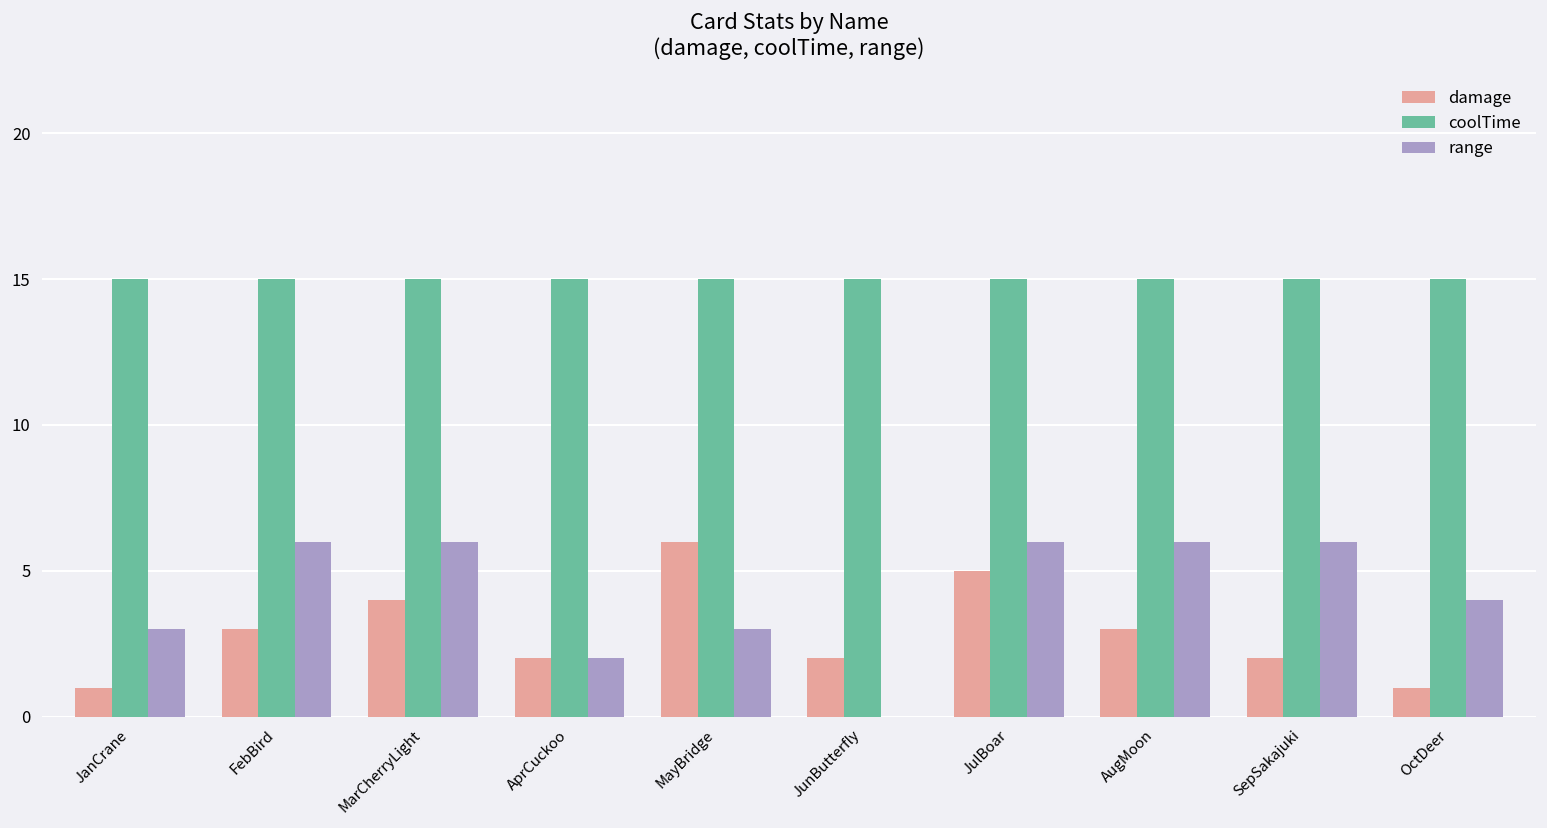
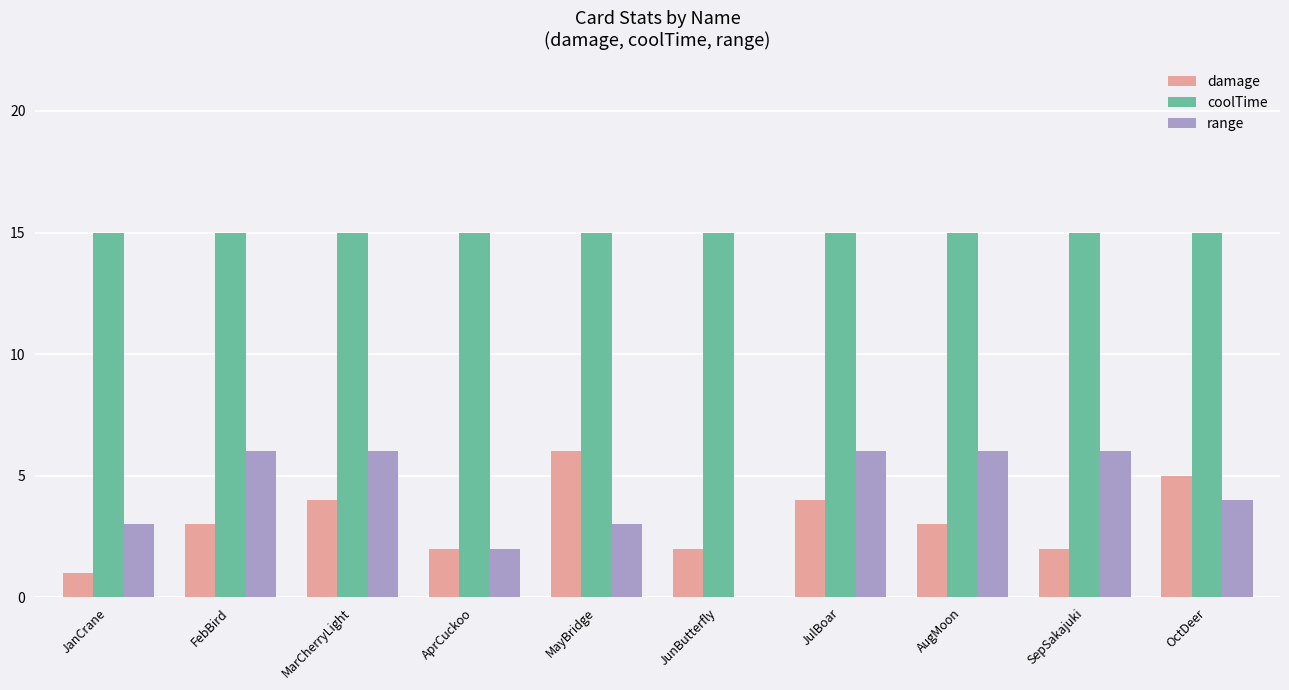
  {
    "damage": {
      "JanCrane": 1,
      "FebBird": 3,
      "MarCherryLight": 4,
      "AprCuckoo": 2,
      "MayBridge": 6,
      "JunButterfly": 2,
-     "JulBoar": 5,
+     "JulBoar": 4,
      "AugMoon": 3,
      "SepSakajuki": 2,
-     "OctDeer": 1
+     "OctDeer": 5
    },
    "coolTime": {
      "JanCrane": 15,
      "FebBird": 15,
      "MarCherryLight": 15,
      "AprCuckoo": 15,
      "MayBridge": 15,
      "JunButterfly": 15,
      "JulBoar": 15,
      "AugMoon": 15,
      "SepSakajuki": 15,
      "OctDeer": 15
    },
    "range": {
      "JanCrane": 3,
      "FebBird": 6,
      "MarCherryLight": 6,
      "AprCuckoo": 2,
      "MayBridge": 3,
      "JunButterfly": 0,
      "JulBoar": 6,
      "AugMoon": 6,
      "SepSakajuki": 6,
      "OctDeer": 4
    }
  }
